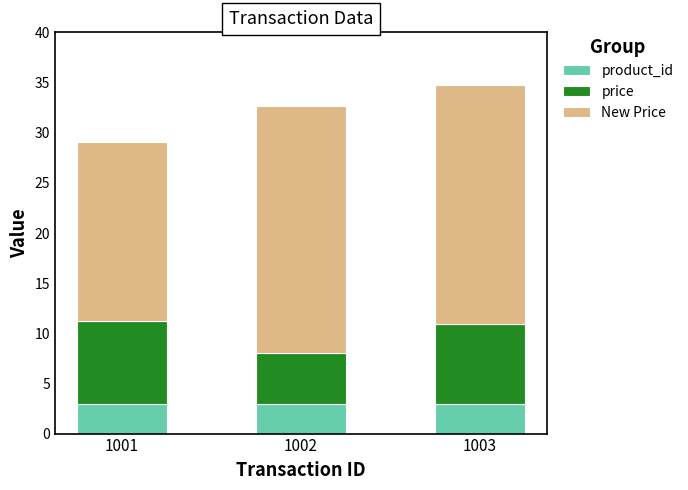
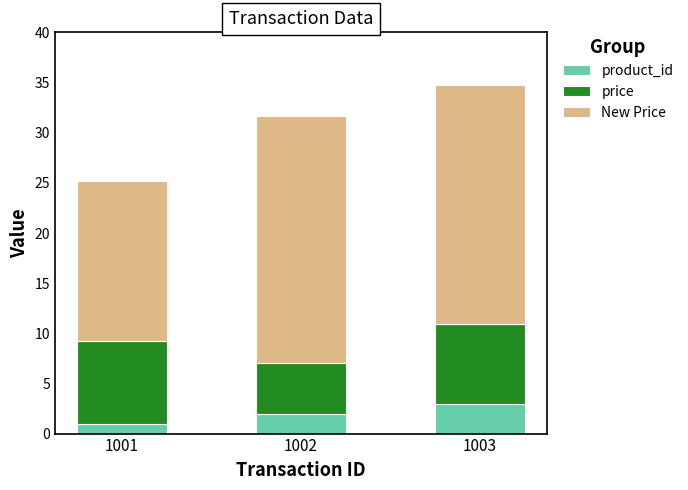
  {
    "product_id": {
-     "1001": 3,
-     "1002": 3,
+     "1001": 1,
+     "1002": 2,
      "1003": 3
    },
    "price": {
      "1001": 8.2,
      "1002": 5.1,
      "1003": 7.9
    },
    "New Price": {
-     "1001": 17.9,
+     "1001": 15.9,
      "1002": 24.6,
      "1003": 23.9
    }
  }
